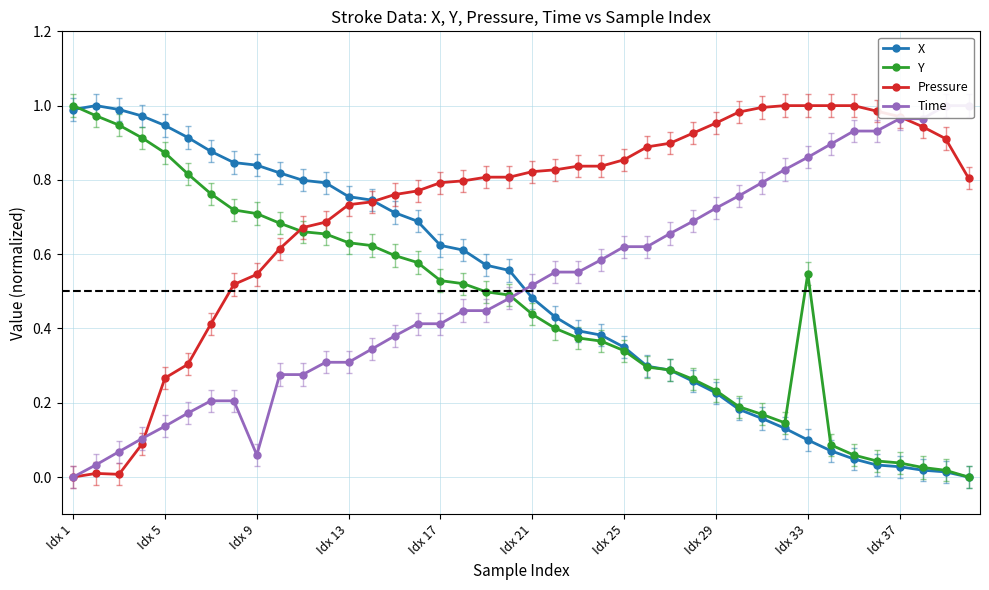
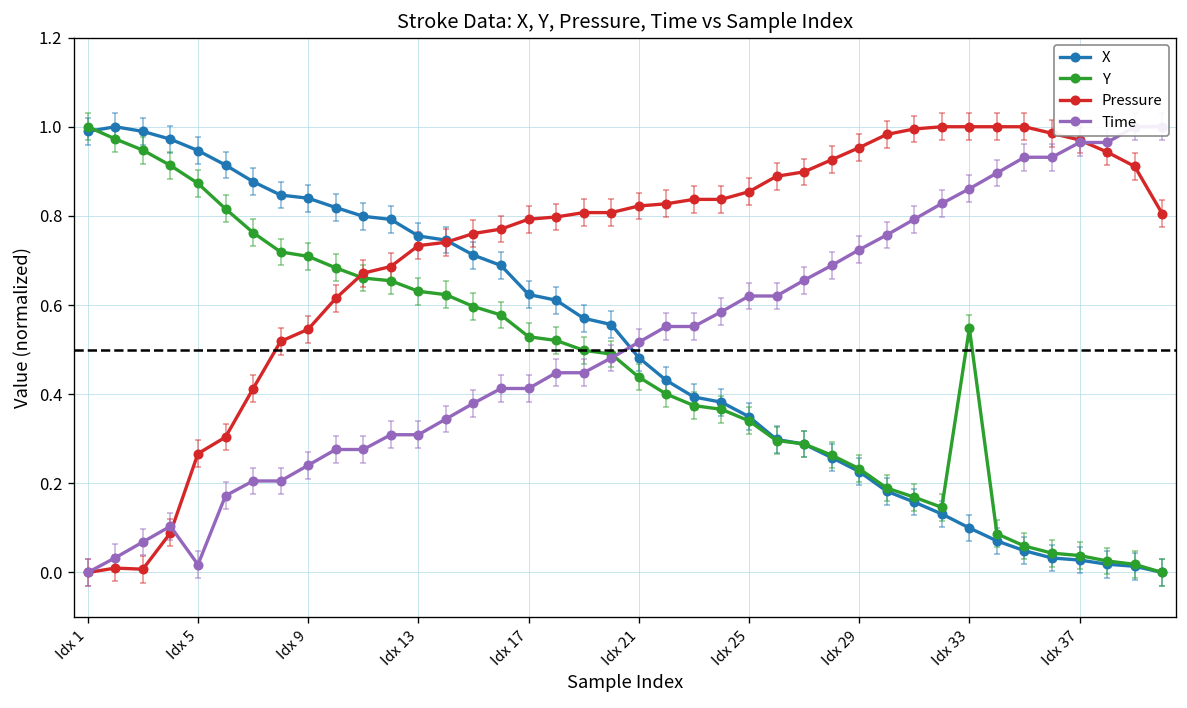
  {
    "Y": {
      "Idx 1": 1.00,
      "Idx 5": 0.87,
      "Idx 9": 0.71,
      "Idx 13": 0.63,
      "Idx 17": 0.53,
      "Idx 21": 0.44,
      "Idx 25": 0.34,
      "Idx 33": 0.55,
      "Idx 37": 0.04
    },
    "Pressure": {
      "Idx 5": 0.27,
      "Idx 9": 0.55,
      "Idx 13": 0.73,
      "Idx 17": 0.79,
      "Idx 21": 0.82,
      "Idx 25": 0.85,
      "Idx 29": 0.95,
      "Idx 33": 1.00
    },
    "Time": {
-     "Idx 5": 0.14,
-     "Idx 9": 0.06,
+     "Idx 5": 0.02,
+     "Idx 9": 0.24,
      "Idx 13": 0.31,
      "Idx 17": 0.41,
      "Idx 25": 0.62,
      "Idx 29": 0.72,
      "Idx 33": 0.86
    }
  }
